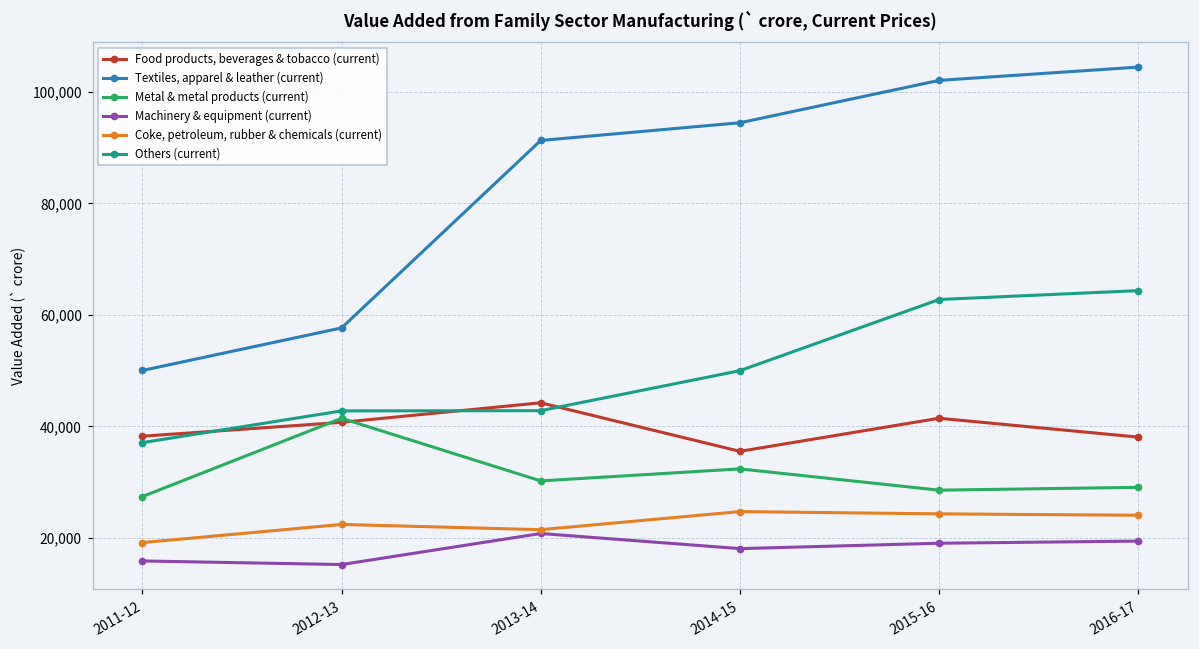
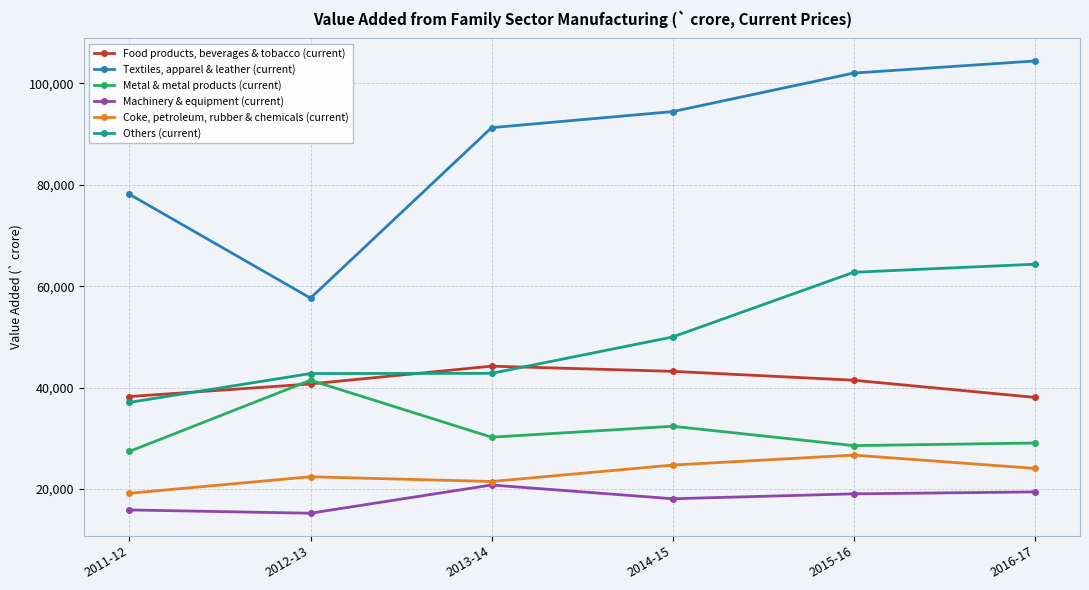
  {
    "Food products, beverages & tobacco (current)": {
      "2011-12": "38,000",
      "2012-13": "41,000",
      "2013-14": "44,000",
-     "2014-15": "36,000",
+     "2014-15": "43,000",
      "2015-16": "41,000",
      "2016-17": "38,000"
    },
    "Textiles, apparel & leather (current)": {
-     "2011-12": "50,000",
+     "2011-12": "78,000",
      "2012-13": "58,000",
      "2013-14": "91,000",
      "2014-15": "94,000",
      "2015-16": "102,000",
      "2016-17": "104,000"
    },
    "Machinery & equipment (current)": {
      "2011-12": "16,000",
      "2012-13": "15,000",
      "2013-14": "21,000",
      "2014-15": "18,000",
      "2015-16": "19,000",
      "2016-17": "19,000"
    },
    "Coke, petroleum, rubber & chemicals (current)": {
      "2011-12": "19,000",
      "2012-13": "22,000",
      "2013-14": "21,000",
      "2014-15": "25,000",
-     "2015-16": "24,000",
+     "2015-16": "27,000",
      "2016-17": "24,000"
    }
  }
